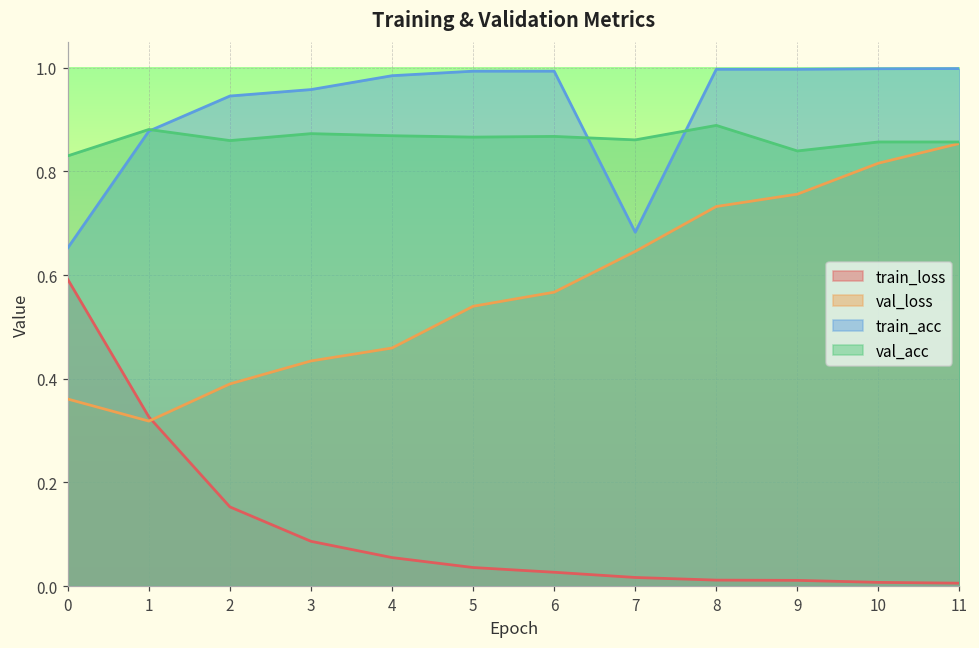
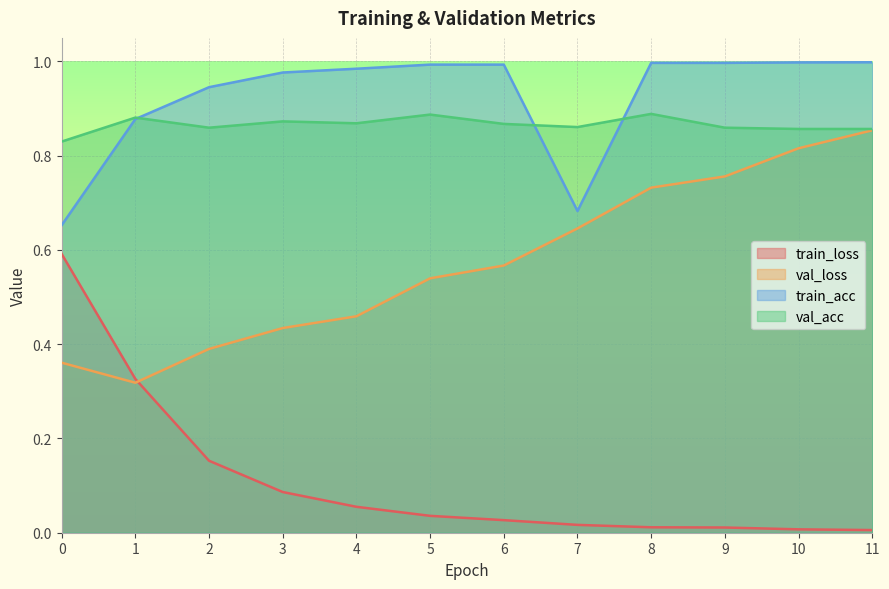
  {
    "train_acc": {
      "0": 0.65,
      "2": 0.95,
-     "3": 0.96,
+     "3": 0.98,
      "4": 0.98,
      "5": 0.99,
      "6": 0.99,
      "7": 0.68,
      "8": 1.00,
      "9": 1.00,
      "10": 1.00,
      "11": 1.00
    },
    "val_acc": {
      "0": 0.83,
      "2": 0.86,
      "3": 0.87,
      "4": 0.87,
-     "5": 0.87,
+     "5": 0.89,
      "6": 0.87,
      "7": 0.86,
      "8": 0.89,
-     "9": 0.84,
+     "9": 0.86,
      "10": 0.86
    }
  }
